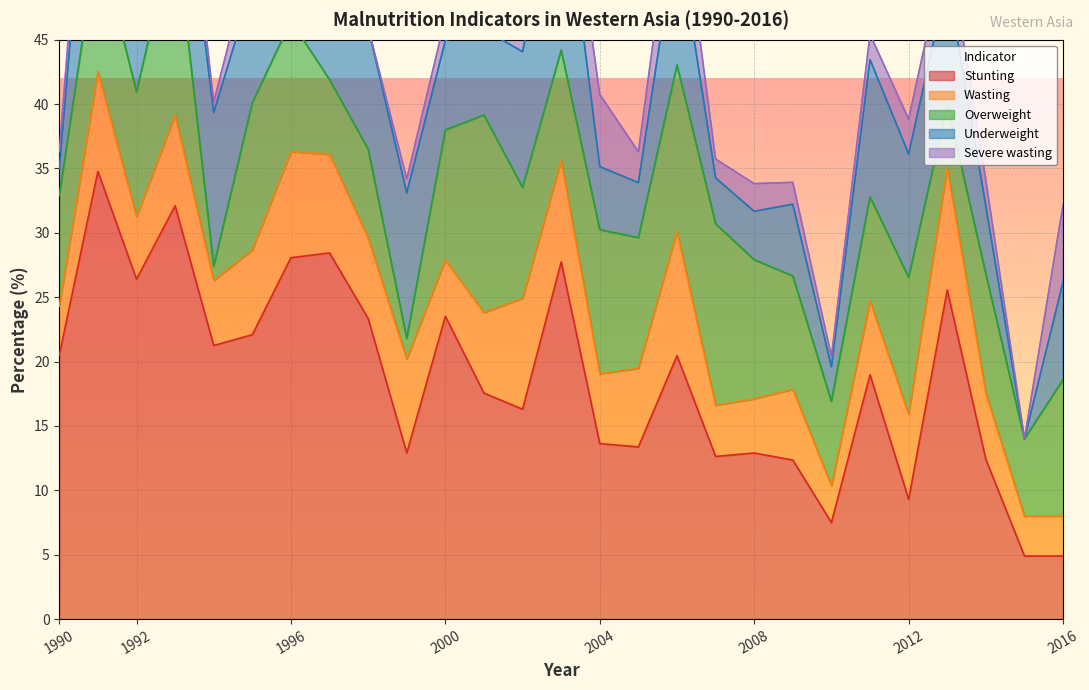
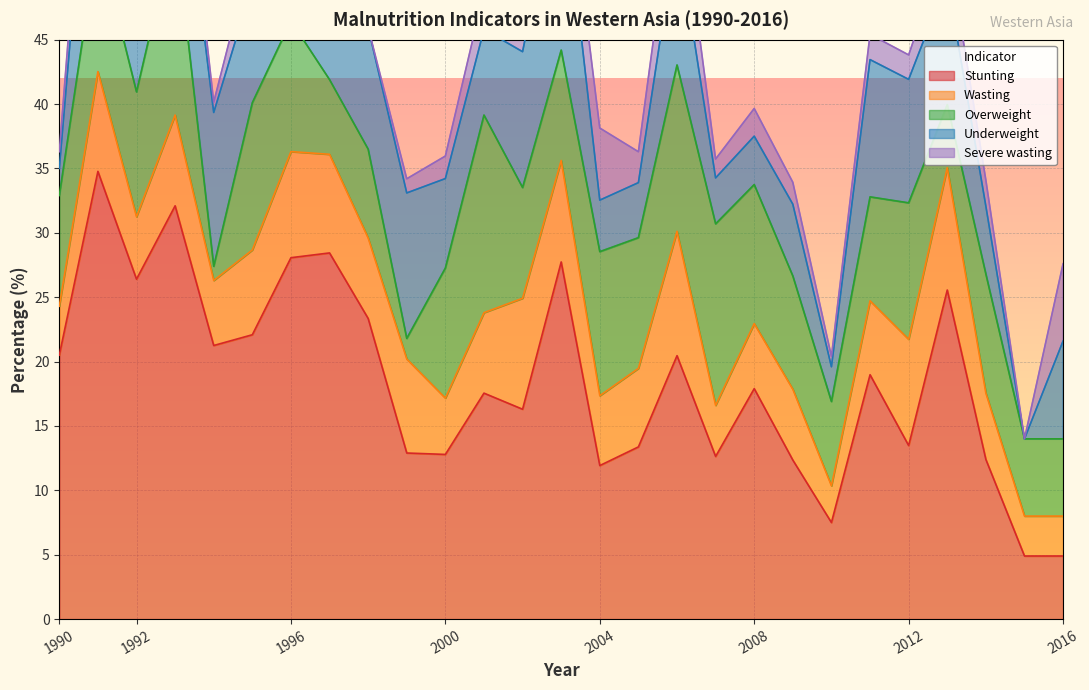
  {
    "Stunting": {
      "1990": 20.5,
      "1992": 26.4,
      "1996": 28.1,
-     "2000": 23.5,
-     "2004": 13.6,
-     "2008": 12.9,
-     "2012": 9.3,
+     "2000": 12.8,
+     "2004": 11.9,
+     "2008": 17.9,
+     "2012": 13.5,
      "2016": 4.9
    },
    "Wasting": {
      "1990": 3.8,
      "1992": 4.9,
      "1996": 8.2,
      "2000": 4.4,
      "2004": 5.4,
-     "2008": 4.2,
-     "2012": 6.6,
+     "2008": 5.1,
+     "2012": 8.3,
      "2016": 3.1
    },
    "Overweight": {
      "1990": 8.6,
      "1992": 9.7,
      "2000": 10.1,
      "2004": 11.2,
      "2008": 10.8,
      "2012": 10.6,
-     "2016": 10.6
+     "2016": 6.0
    },
    "Underweight": {
      "1990": 2.1,
      "2000": 7.0,
-     "2004": 4.9,
+     "2004": 4.0,
      "2008": 3.8,
      "2012": 9.6,
      "2016": 7.6
    },
    "Severe wasting": {
      "1990": 1.3,
      "2004": 5.6,
      "2008": 2.1,
-     "2012": 2.7,
+     "2012": 1.9,
      "2016": 6.0
    }
  }
